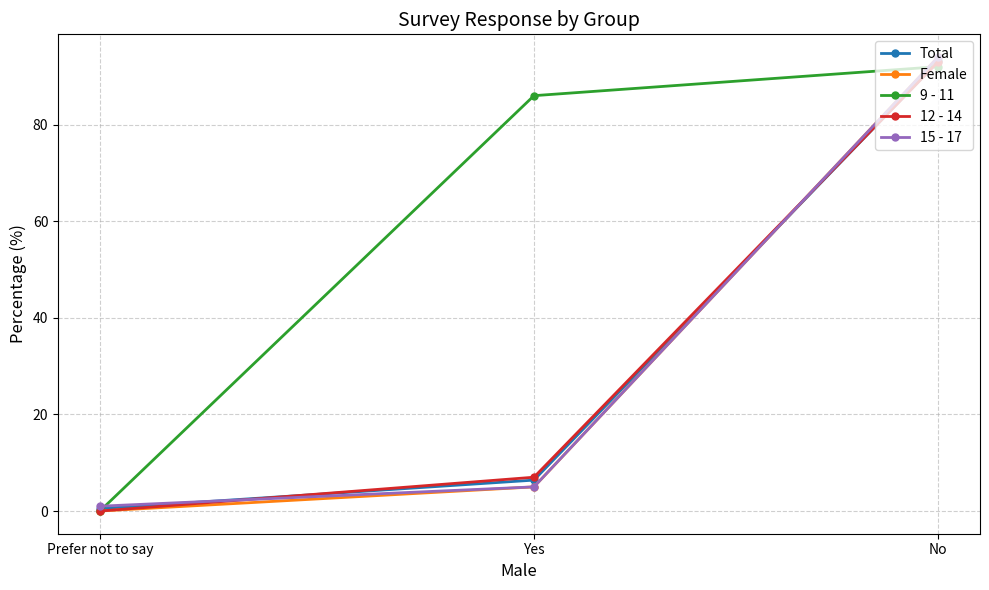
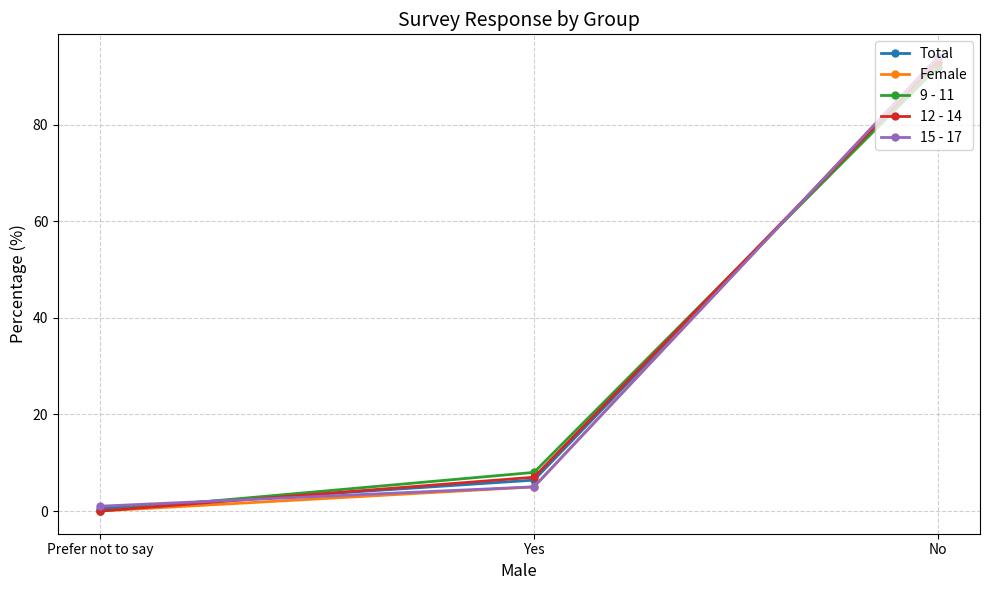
  {
    "Total": {
      "Yes": 6
    },
    "9 - 11": {
-     "Yes": 86
+     "Yes": 8
    },
    "12 - 14": {
      "Yes": 7
    }
  }
